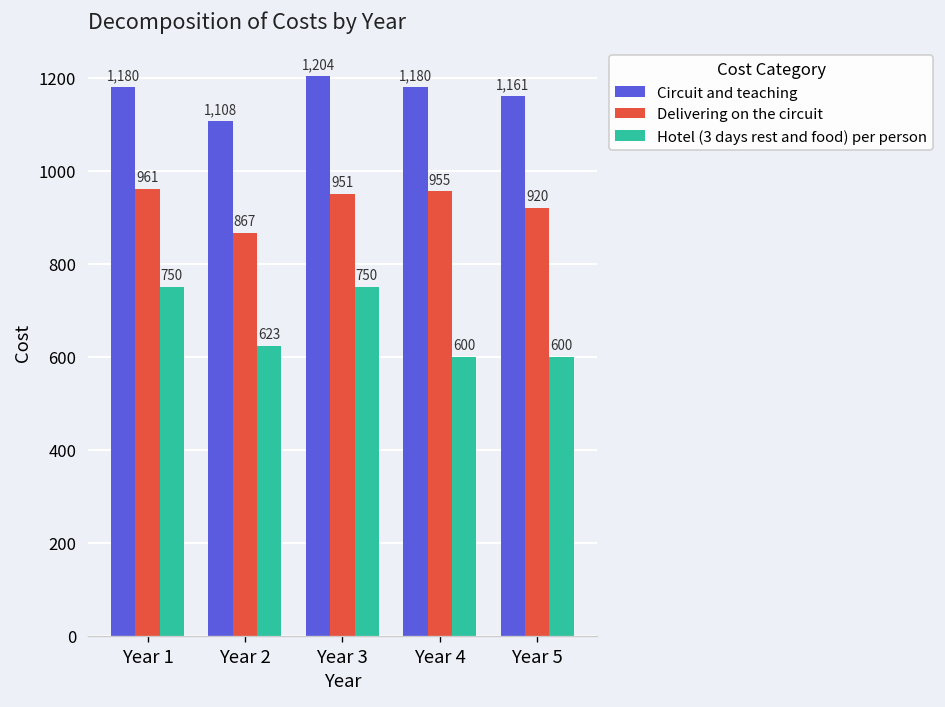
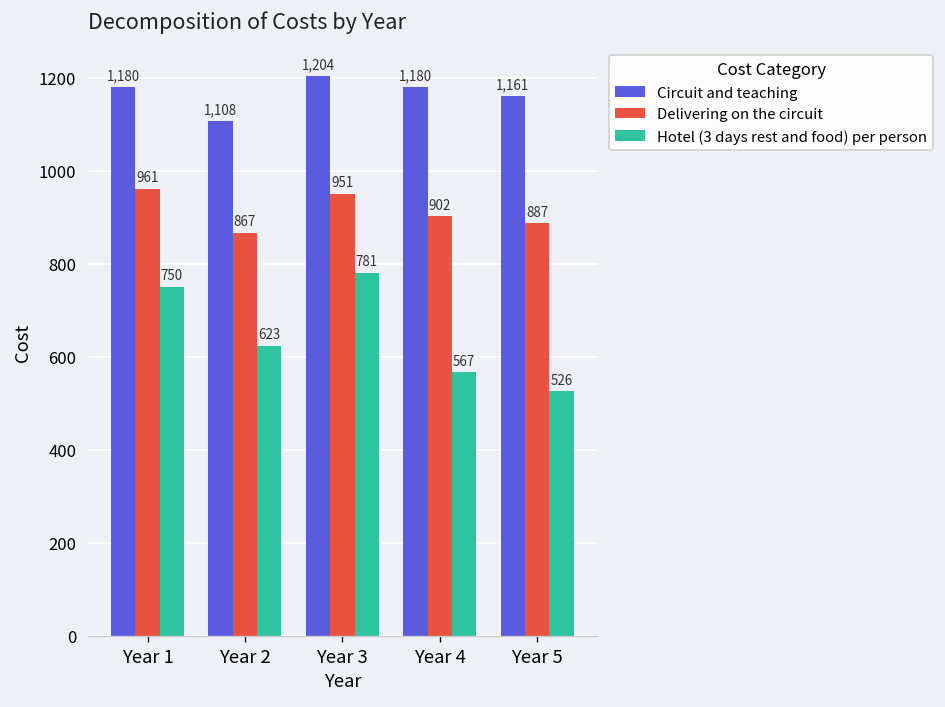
  {
    "Circuit and teaching": {
      "Year 1": "1,180",
      "Year 2": "1,108",
      "Year 3": "1,204",
      "Year 4": "1,180",
      "Year 5": "1,161"
    },
    "Delivering on the circuit": {
      "Year 1": "961",
      "Year 2": "867",
      "Year 3": "951",
-     "Year 4": "955",
-     "Year 5": "920"
+     "Year 4": "902",
+     "Year 5": "887"
    },
    "Hotel (3 days rest and food) per person": {
      "Year 1": "750",
      "Year 2": "623",
-     "Year 3": "750",
-     "Year 4": "600",
-     "Year 5": "600"
+     "Year 3": "781",
+     "Year 4": "567",
+     "Year 5": "526"
    }
  }
